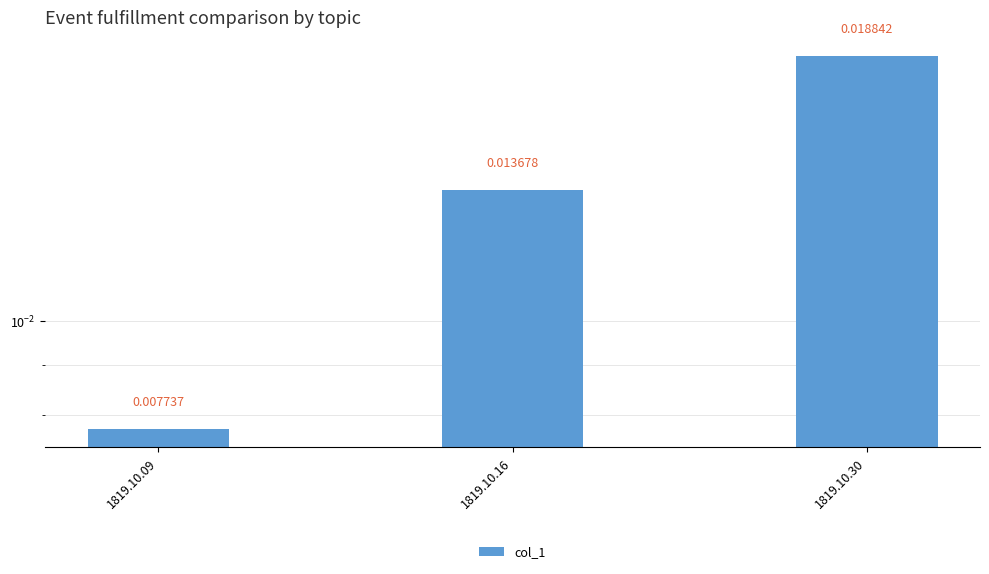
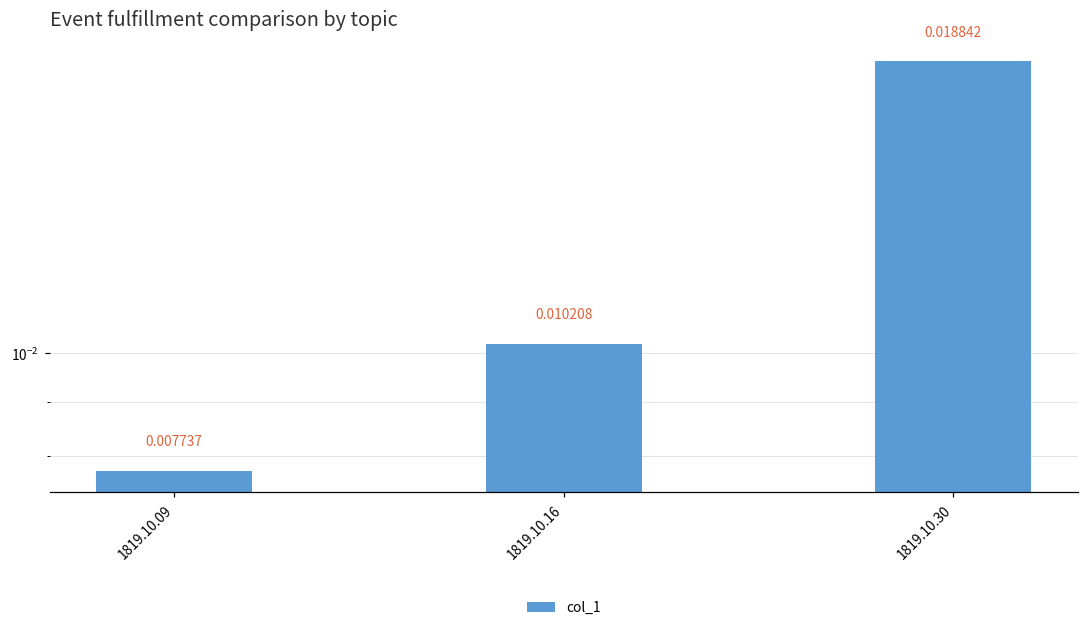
  {
    "1819.10.09": 0.007737,
-   "1819.10.16": 0.013678,
+   "1819.10.16": 0.010208,
    "1819.10.30": 0.018842
  }
